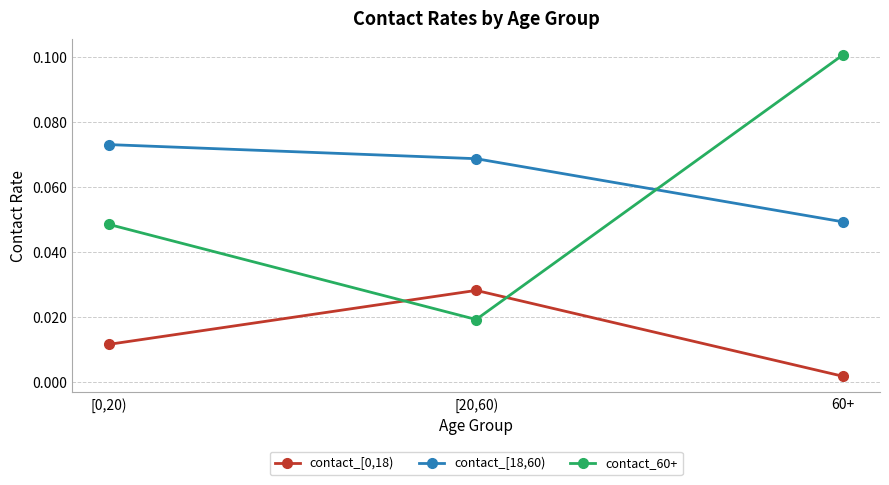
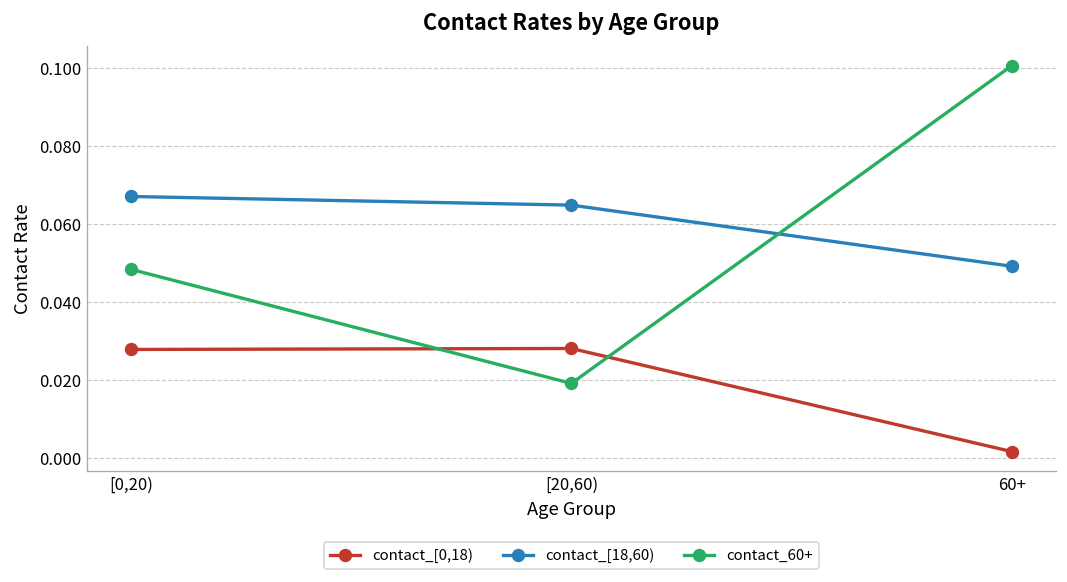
  {
    "contact_[0,18)": {
-     "[0,20)": 0.012,
+     "[0,20)": 0.028,
      "[20,60)": 0.028,
      "60+": 0.002
    },
    "contact_[18,60)": {
-     "[0,20)": 0.073,
-     "[20,60)": 0.069,
+     "[0,20)": 0.067,
+     "[20,60)": 0.065,
      "60+": 0.049
    },
    "contact_60+": {
      "[0,20)": 0.048,
      "[20,60)": 0.019,
      "60+": 0.101
    }
  }
